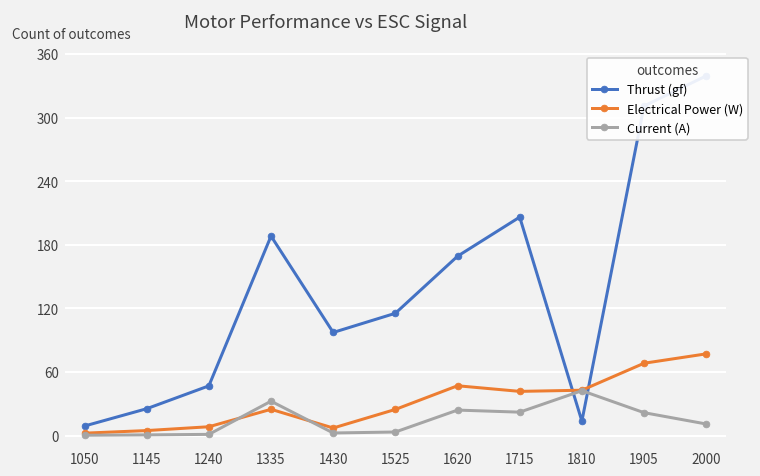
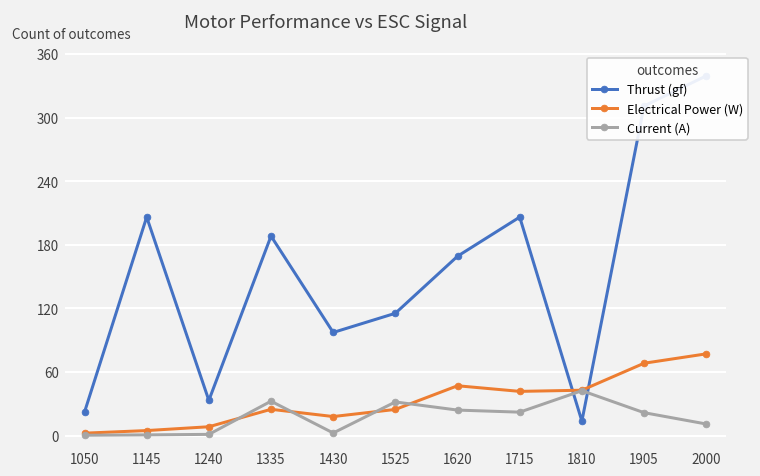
  {
    "Thrust (gf)": {
-     "1050": 10,
-     "1145": 30,
-     "1240": 50,
+     "1050": 20,
+     "1145": 210,
+     "1240": 30,
      "1335": 190,
      "1430": 100,
      "1525": 120,
      "1620": 170,
      "1715": 210,
      "1810": 10
    },
    "Electrical Power (W)": {
      "1145": 0,
      "1240": 10,
      "1335": 20,
-     "1430": 10,
+     "1430": 20,
      "1525": 20,
      "1620": 50,
      "1715": 40,
      "1905": 70,
      "2000": 80
    },
    "Current (A)": {
      "1145": 0,
      "1240": 0,
      "1335": 30,
      "1430": 0,
-     "1525": 0,
+     "1525": 30,
      "1620": 20,
      "1715": 20,
      "1905": 20,
      "2000": 10
    }
  }
